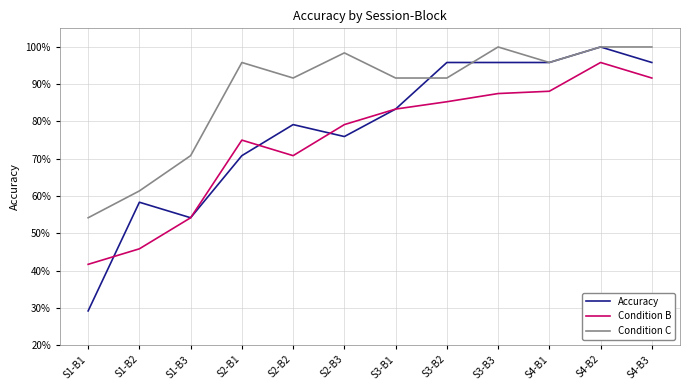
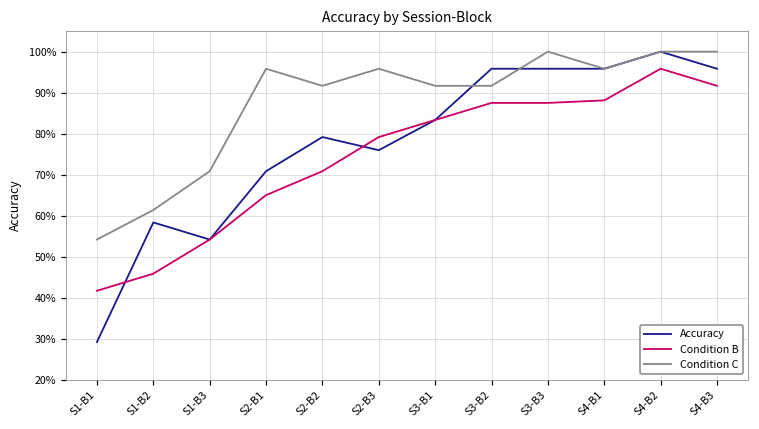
  {
    "Accuracy": {
      "S1-B1": "29%",
      "S1-B2": "58%",
      "S2-B1": "71%",
      "S2-B2": "79%",
      "S2-B3": "76%",
      "S3-B2": "96%",
      "S3-B3": "96%",
      "S4-B3": "96%"
    },
    "Condition B": {
      "S1-B1": "42%",
      "S1-B2": "46%",
-     "S2-B1": "75%",
+     "S2-B1": "65%",
      "S2-B2": "71%",
      "S2-B3": "79%",
-     "S3-B2": "85%",
+     "S3-B2": "88%",
      "S3-B3": "88%",
      "S4-B1": "88%",
      "S4-B2": "96%",
      "S4-B3": "92%"
    },
    "Condition C": {
      "S1-B1": "54%",
      "S1-B2": "61%",
      "S1-B3": "71%",
      "S2-B1": "96%",
      "S2-B2": "92%",
-     "S2-B3": "98%",
+     "S2-B3": "96%",
      "S3-B1": "92%",
      "S3-B2": "92%",
      "S3-B3": "100%",
      "S4-B3": "100%"
    }
  }
